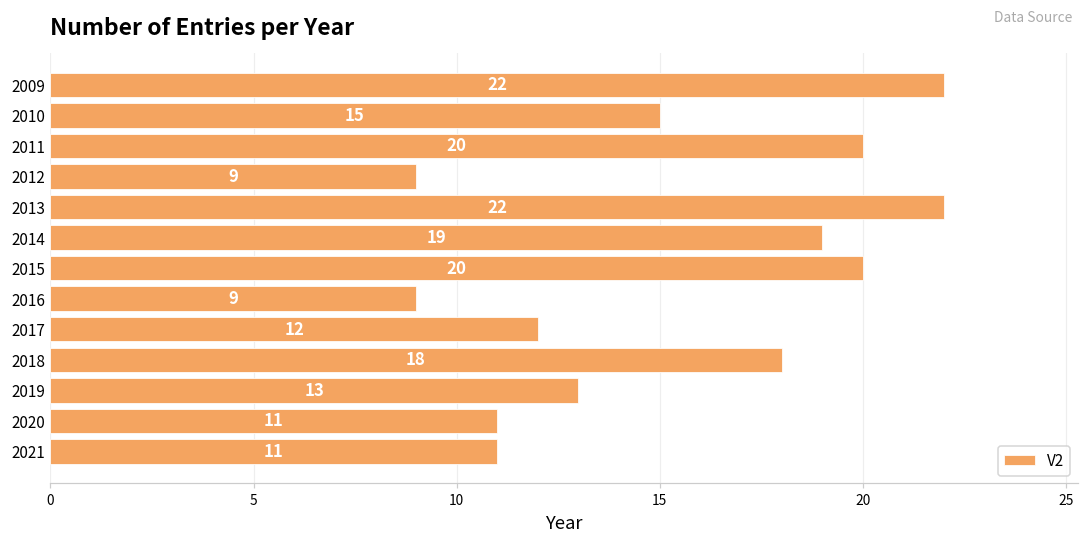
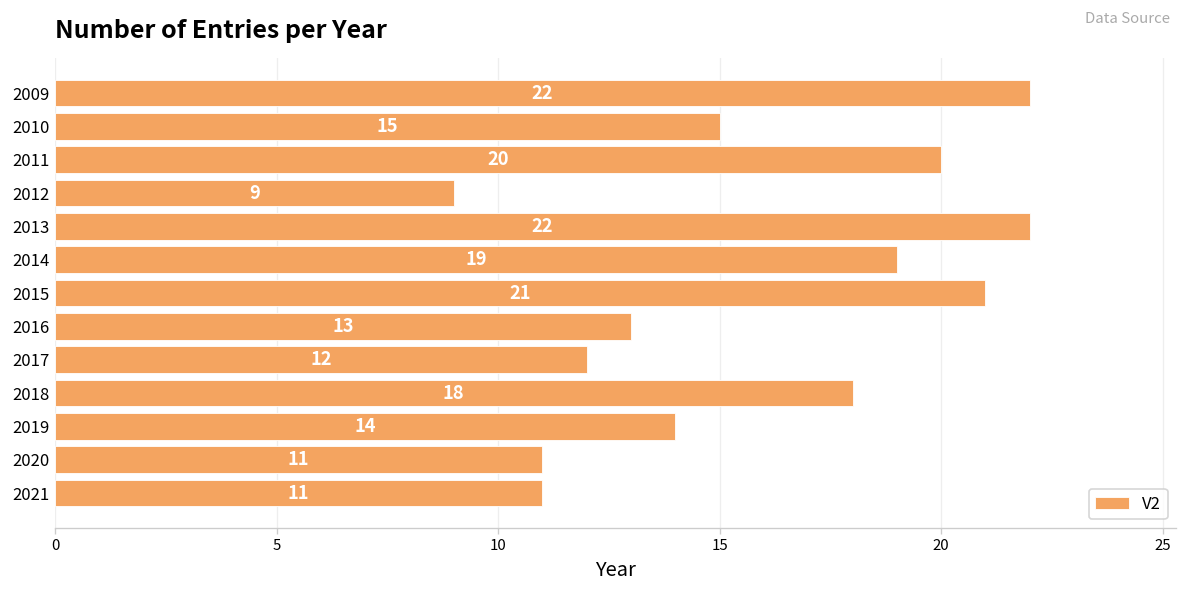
  {
    "2009": 22,
    "2010": 15,
    "2011": 20,
    "2012": 9,
    "2013": 22,
    "2014": 19,
-   "2015": 20,
-   "2016": 9,
+   "2015": 21,
+   "2016": 13,
    "2017": 12,
    "2018": 18,
-   "2019": 13,
+   "2019": 14,
    "2020": 11,
    "2021": 11
  }
